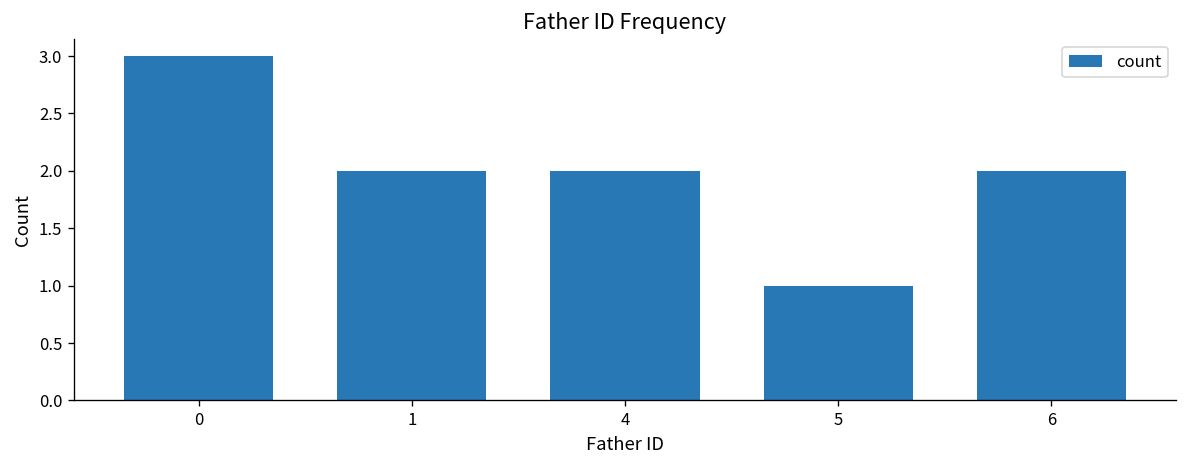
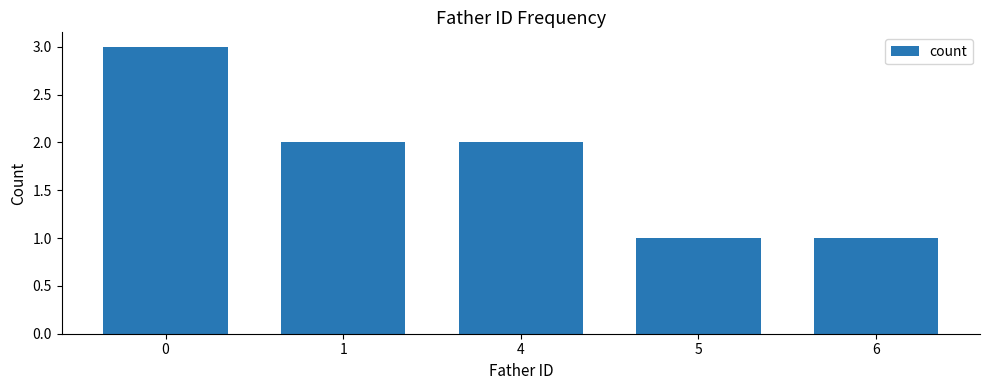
  {
    "0": 3,
    "1": 2,
    "4": 2,
    "5": 1,
-   "6": 2
+   "6": 1
  }
